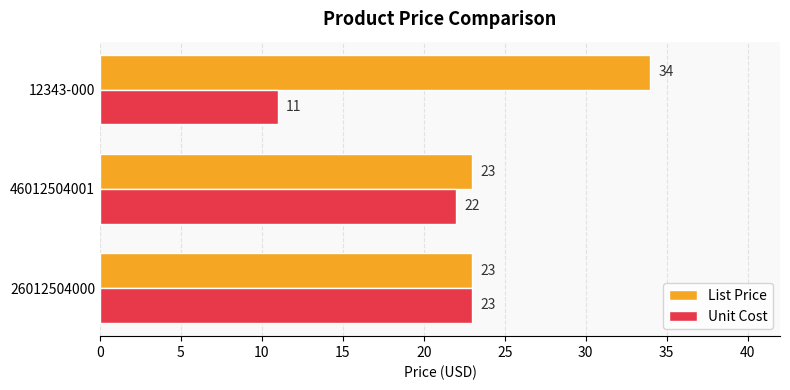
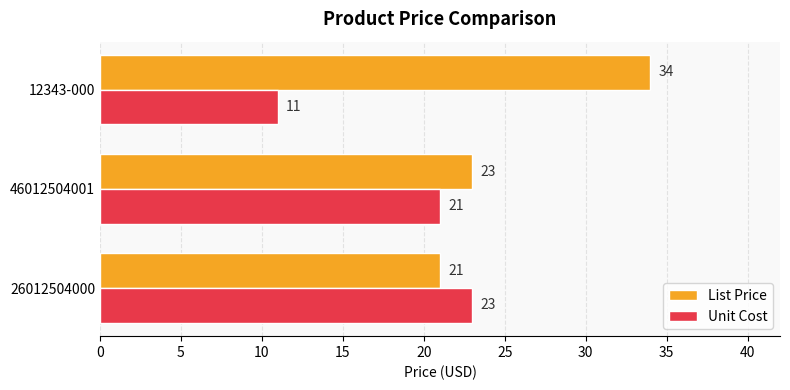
  {
    "List Price": {
      "12343-000": 34,
      "46012504001": 23,
-     "26012504000": 23
+     "26012504000": 21
    },
    "Unit Cost": {
      "12343-000": 11,
-     "46012504001": 22,
+     "46012504001": 21,
      "26012504000": 23
    }
  }
